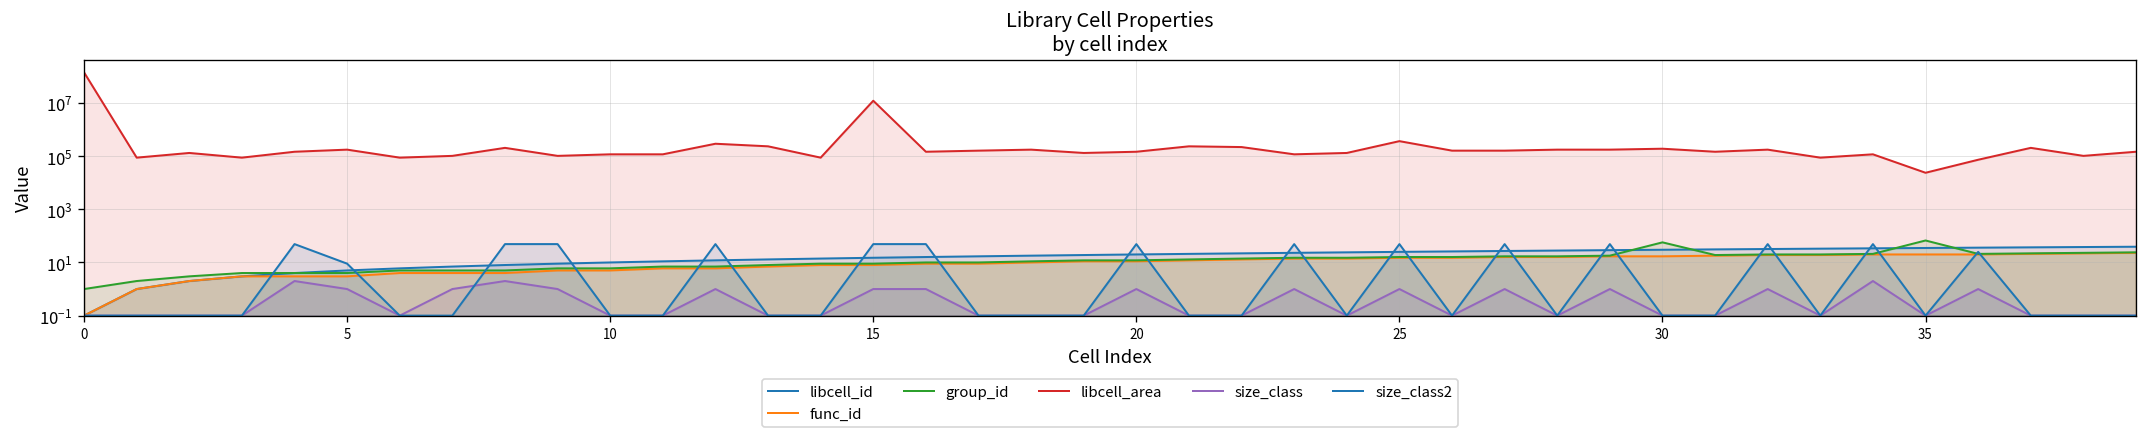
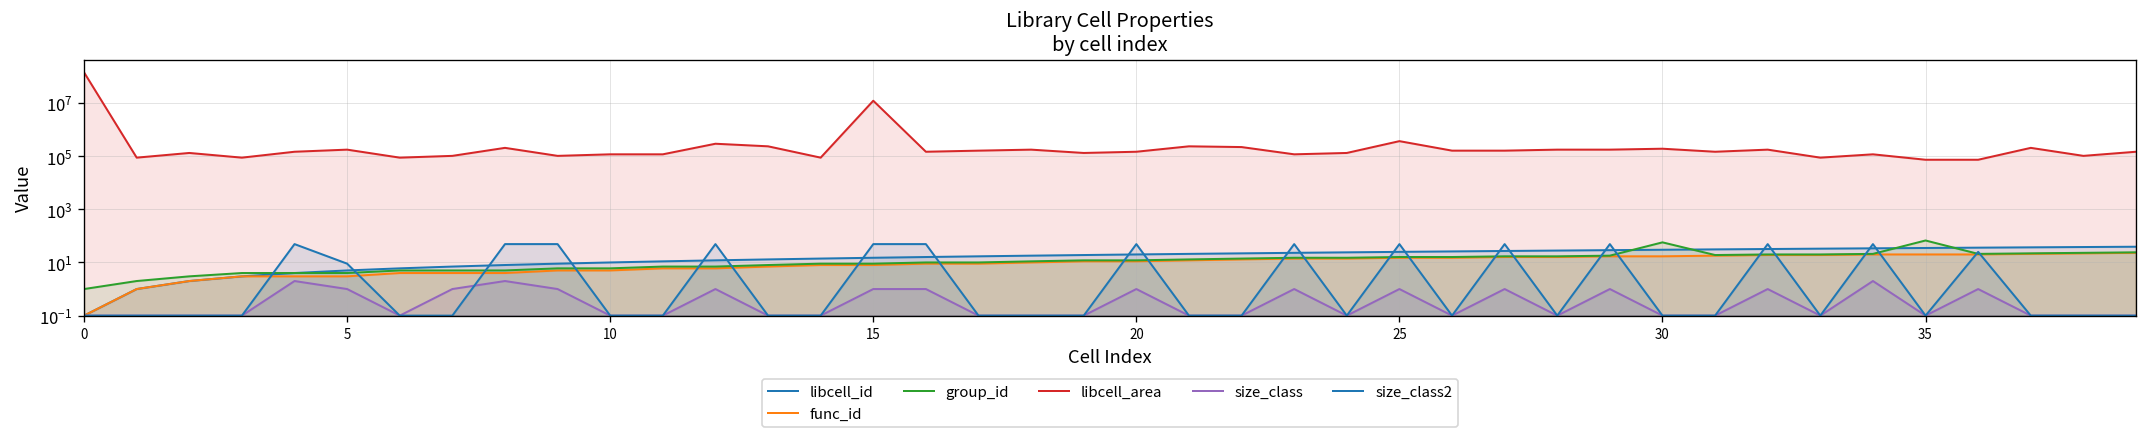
  {
    "func_id": {
      "5": 3,
      "30": 20,
      "35": 20
    },
    "group_id": {
      "0": 1,
      "30": 60,
      "35": 70
    },
    "libcell_area": {
      "0": 100000000,
      "5": 200000,
      "10": 100000,
      "15": 10000000,
      "20": 100000,
      "25": 400000,
      "30": 200000,
-     "35": 20000
+     "35": 70000
    },
    "size_class": {
      "5": 1,
      "15": 1,
      "20": 1,
      "25": 1
    }
  }
